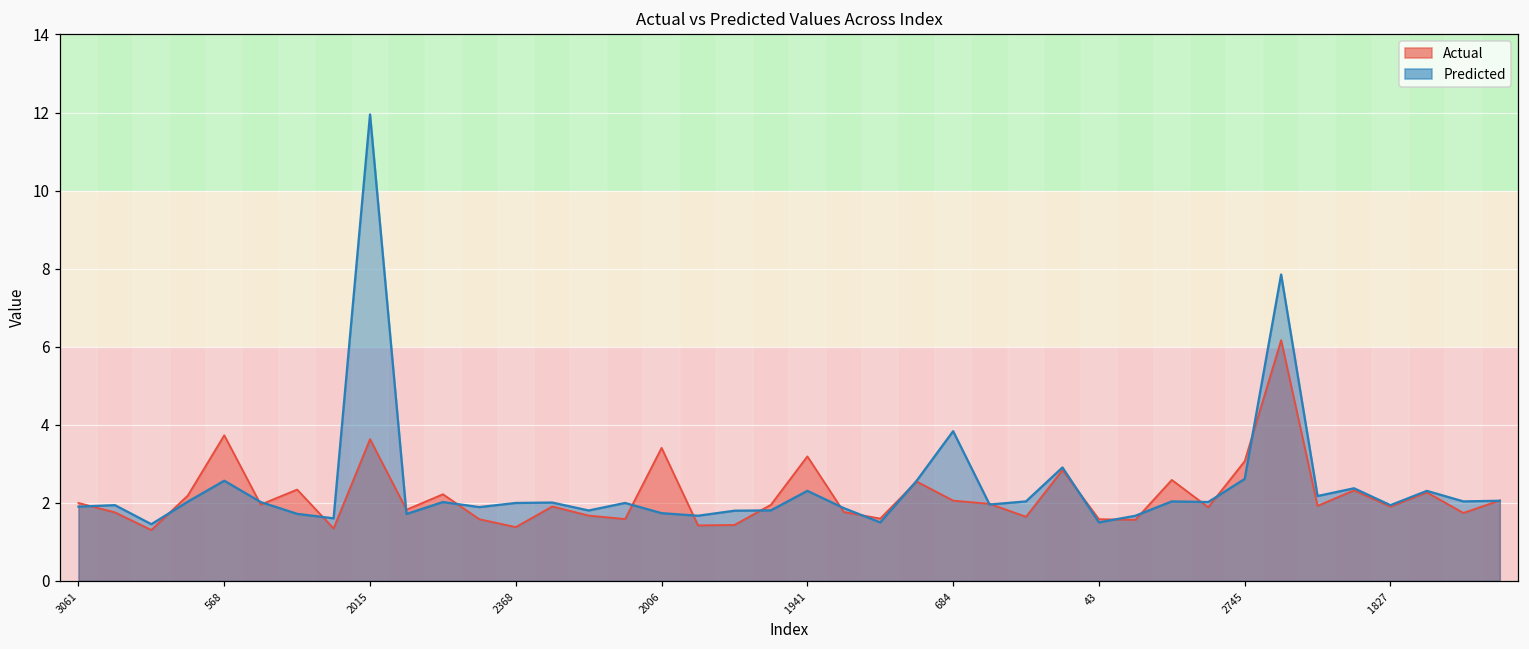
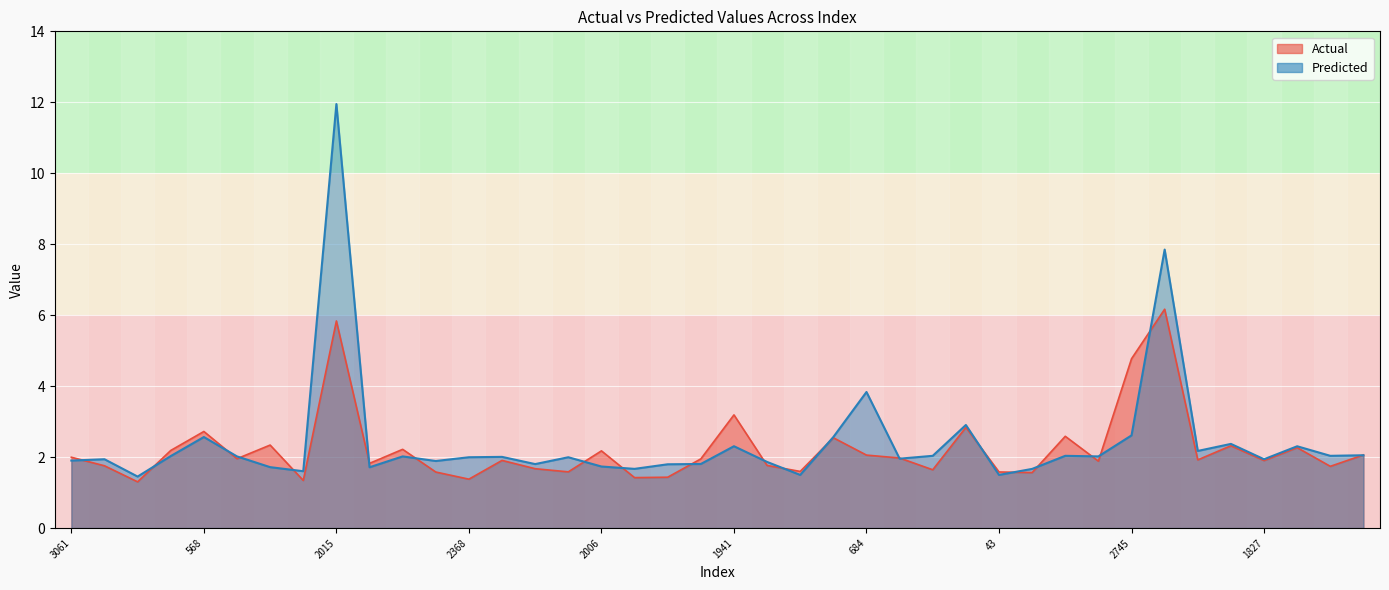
  {
    "Actual": {
      "3061": 2.0,
-     "568": 3.7,
-     "2015": 3.6,
+     "568": 2.7,
+     "2015": 5.8,
      "2368": 1.4,
-     "2006": 3.4,
+     "2006": 2.2,
      "1941": 3.2,
      "684": 2.1,
      "43": 1.6,
-     "2745": 3.1
+     "2745": 4.8
    },
    "Predicted": {
      "3061": 1.9,
      "568": 2.6,
      "2015": 12.0,
      "2368": 2.0,
      "2006": 1.7,
      "1941": 2.3,
      "684": 3.8,
      "43": 1.5,
      "2745": 2.6
    }
  }
